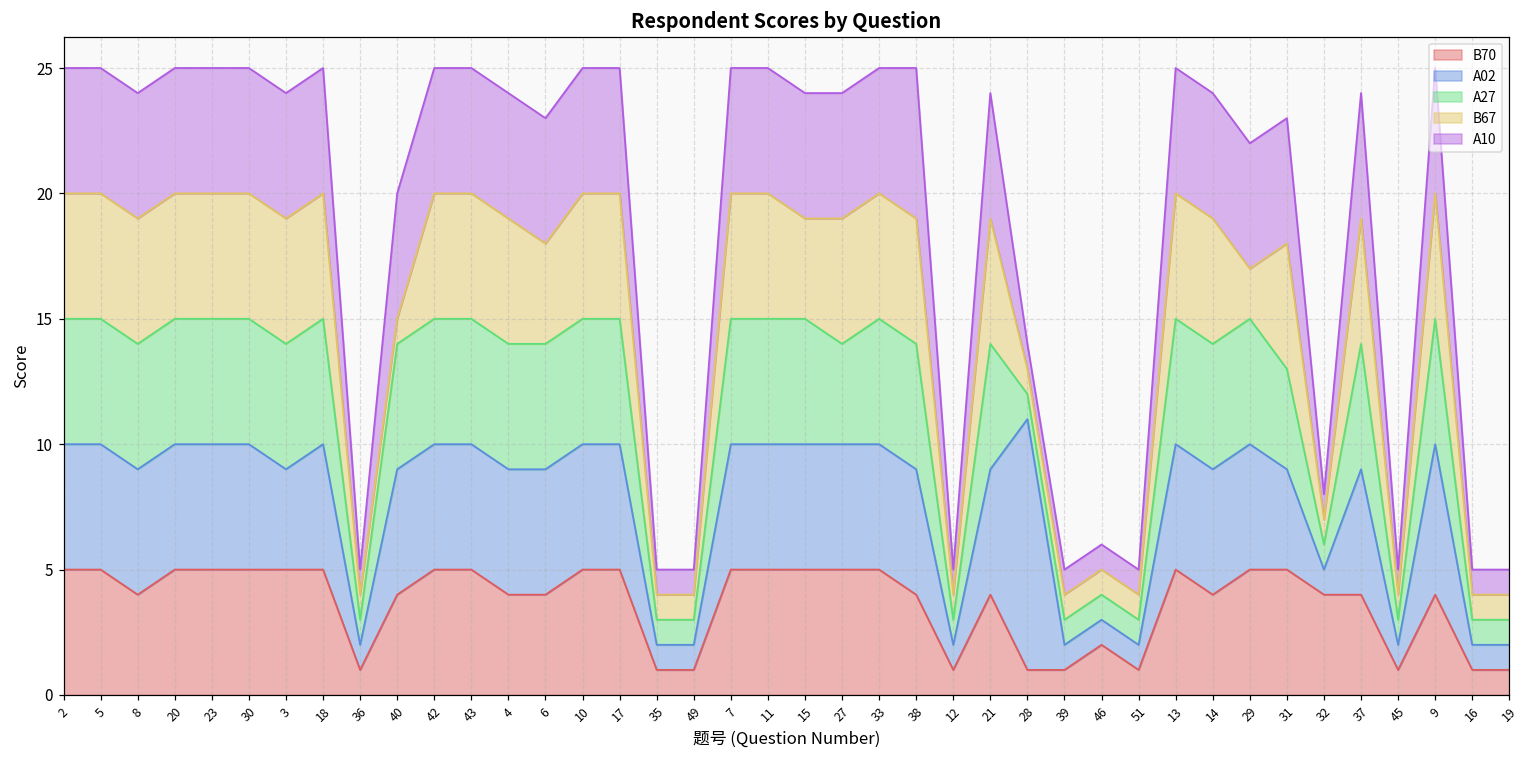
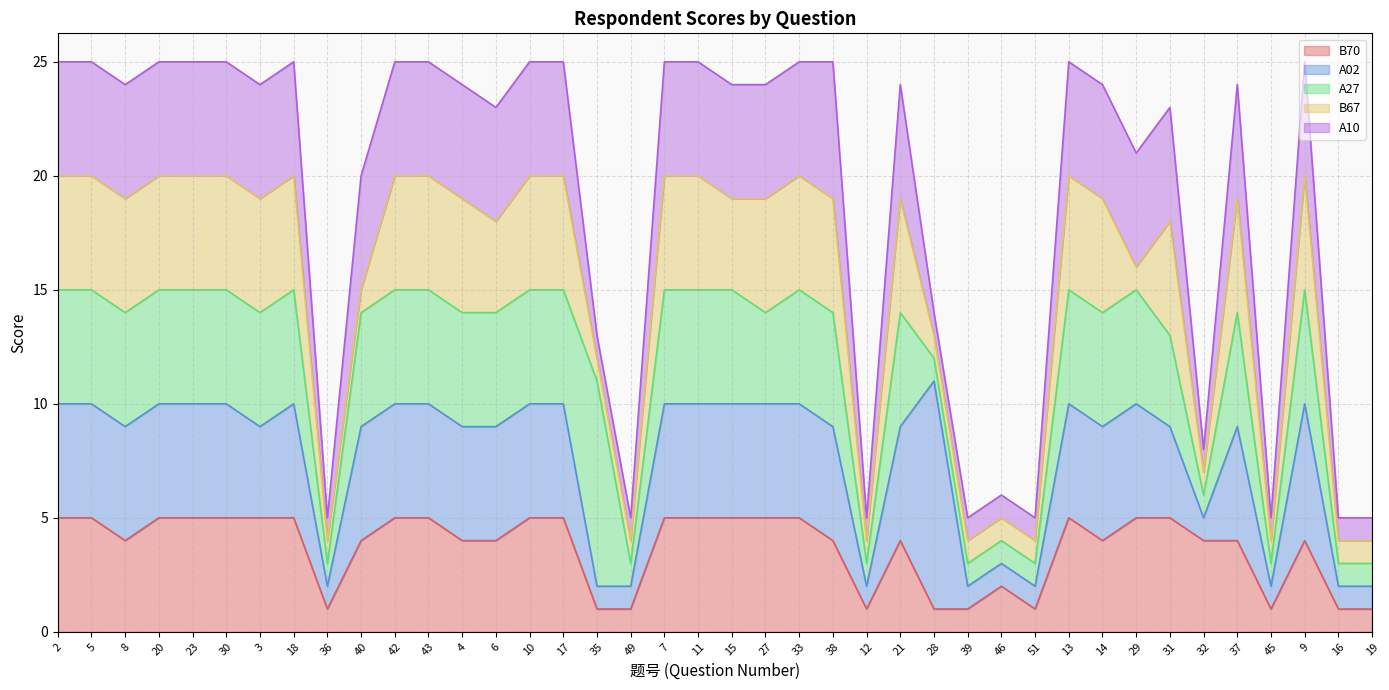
  {
    "B70": {
      "2": 5,
      "5": 5,
      "8": 4,
      "20": 5,
      "23": 5,
      "30": 5,
      "3": 5,
      "18": 5,
      "36": 1,
      "40": 4,
      "42": 5,
      "43": 5,
      "4": 4,
      "6": 4,
      "10": 5,
      "17": 5,
      "35": 1,
      "49": 1,
      "7": 5,
      "11": 5,
      "15": 5,
      "27": 5,
      "33": 5,
      "38": 4,
      "12": 1,
      "21": 4,
      "28": 1,
      "39": 1,
      "46": 2,
      "51": 1,
      "13": 5,
      "14": 4,
      "29": 5,
      "31": 5,
      "32": 4,
      "37": 4,
      "45": 1,
      "9": 4,
      "16": 1,
      "19": 1
    },
    "A02": {
      "2": 10,
      "5": 10,
      "8": 9,
      "20": 10,
      "23": 10,
      "30": 10,
      "3": 9,
      "18": 10,
      "36": 2,
      "40": 9,
      "42": 10,
      "43": 10,
      "4": 9,
      "6": 9,
      "10": 10,
      "17": 10,
      "35": 2,
      "49": 2,
      "7": 10,
      "11": 10,
      "15": 10,
      "27": 10,
      "33": 10,
      "38": 9,
      "12": 2,
      "21": 9,
      "28": 11,
      "39": 2,
      "46": 3,
      "51": 2,
      "13": 10,
      "14": 9,
      "29": 10,
      "31": 9,
      "32": 5,
      "37": 9,
      "45": 2,
      "9": 10,
      "16": 2,
      "19": 2
    },
    "A27": {
      "2": 15,
      "5": 15,
      "8": 14,
      "20": 15,
      "23": 15,
      "30": 15,
      "3": 14,
      "18": 15,
      "36": 3,
      "40": 14,
      "42": 15,
      "43": 15,
      "4": 14,
      "6": 14,
      "10": 15,
      "17": 15,
-     "35": 1,
+     "35": 9,
      "49": 3,
      "7": 15,
      "11": 15,
      "15": 15,
      "27": 14,
      "33": 15,
      "38": 14,
      "12": 3,
      "21": 14,
      "28": 12,
      "39": 3,
      "46": 4,
      "51": 3,
      "13": 15,
      "14": 14,
      "29": 15,
      "31": 13,
      "32": 6,
      "37": 14,
      "45": 3,
      "9": 15,
      "16": 3,
      "19": 3
    },
    "B67": {
      "2": 20,
      "5": 20,
      "8": 19,
      "20": 20,
      "23": 20,
      "30": 20,
      "3": 19,
      "18": 20,
      "36": 4,
      "40": 15,
      "42": 20,
      "43": 20,
      "4": 19,
      "6": 18,
      "10": 20,
      "17": 20,
      "49": 4,
      "7": 20,
      "11": 20,
      "15": 19,
      "27": 19,
      "33": 20,
      "38": 19,
      "12": 4,
      "21": 19,
      "28": 13,
      "39": 4,
      "46": 5,
      "51": 4,
      "13": 20,
      "14": 19,
-     "29": 2,
+     "29": 1,
      "31": 18,
      "32": 7,
      "37": 19,
      "45": 4,
      "9": 20,
      "16": 4,
      "19": 4
    },
    "A10": {
      "2": 5,
      "5": 5,
      "8": 5,
      "20": 5,
      "23": 5,
      "30": 5,
      "3": 5,
      "18": 5,
      "36": 1,
      "40": 5,
      "42": 5,
      "43": 5,
      "4": 5,
      "6": 5,
      "10": 5,
      "17": 5,
      "35": 1,
      "49": 1,
      "7": 5,
      "11": 5,
      "15": 5,
      "27": 5,
      "33": 5,
      "38": 6,
      "12": 1,
      "21": 5,
      "28": 1,
      "39": 1,
      "46": 1,
      "51": 1,
      "13": 5,
      "14": 5,
      "29": 5,
      "31": 5,
      "32": 1,
      "37": 5,
      "45": 1,
      "16": 1,
      "19": 1
    }
  }
